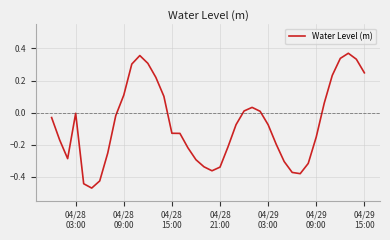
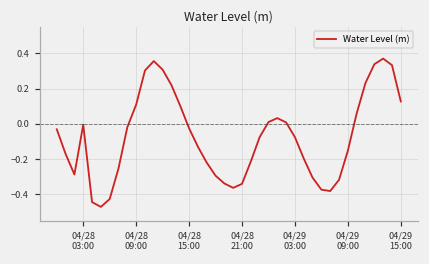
  {
    "04/28 03:00": 0.00,
    "04/28 09:00": 0.11,
-   "04/28 15:00": -0.13,
+   "04/28 15:00": -0.03,
    "04/28 21:00": -0.34,
    "04/29 03:00": -0.08,
    "04/29 09:00": -0.15,
-   "04/29 15:00": 0.25
+   "04/29 15:00": 0.13
  }
